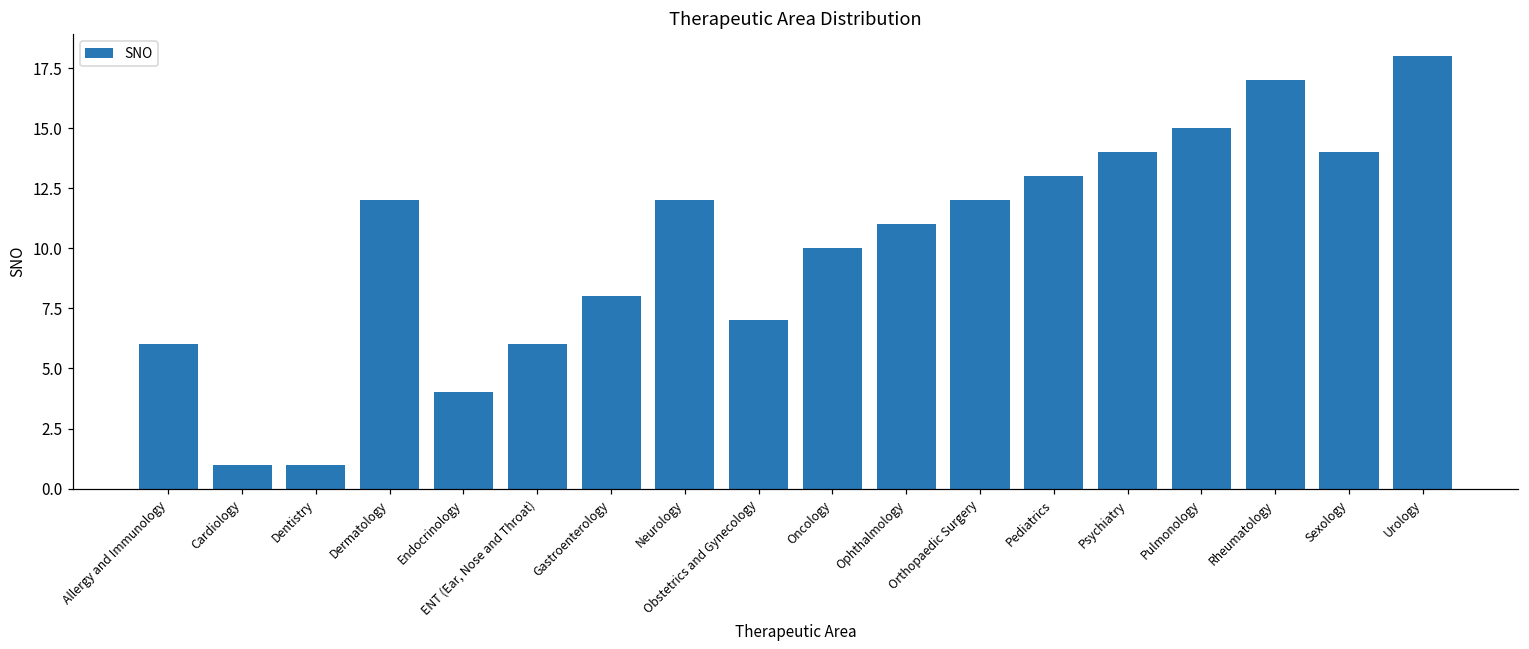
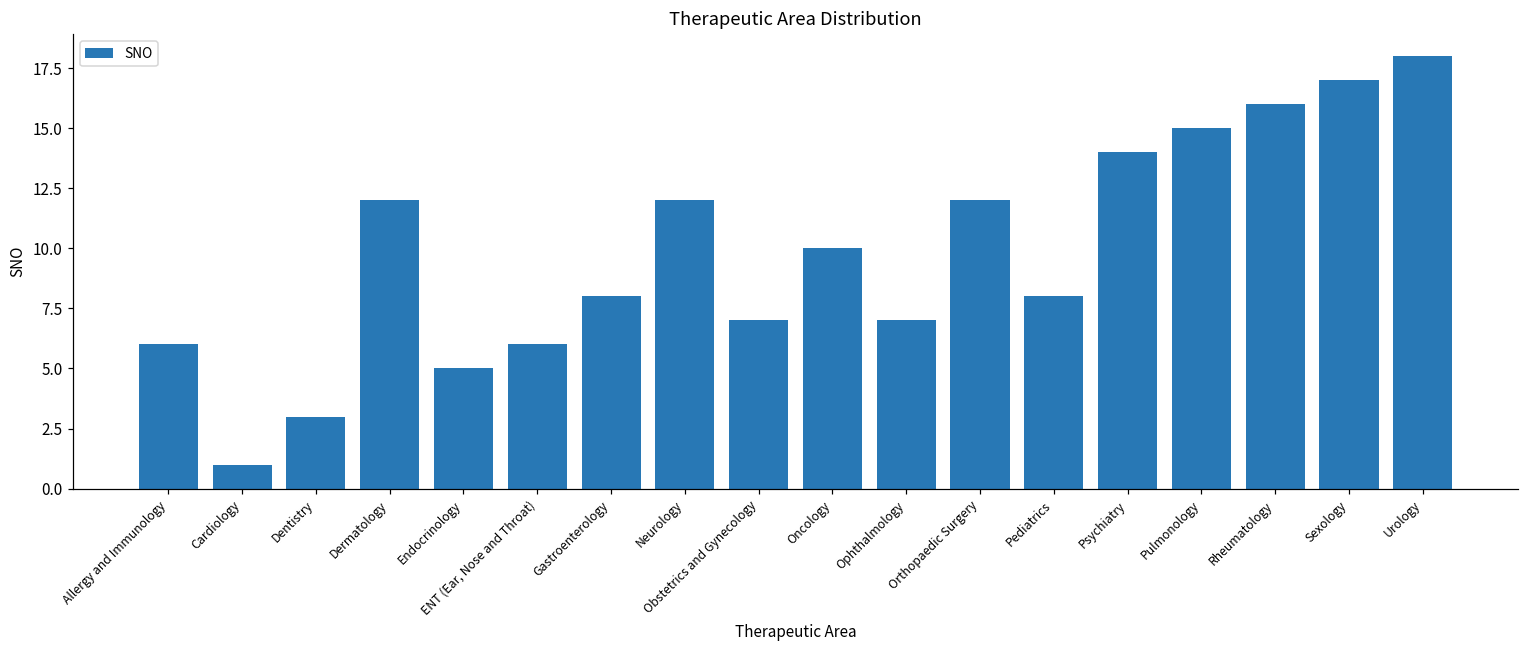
  {
    "Allergy and Immunology": 6,
    "Cardiology": 1,
-   "Dentistry": 1,
+   "Dentistry": 3,
    "Dermatology": 12,
-   "Endocrinology": 4,
+   "Endocrinology": 5,
    "ENT (Ear, Nose and Throat)": 6,
    "Gastroenterology": 8,
    "Neurology": 12,
    "Obstetrics and Gynecology": 7,
    "Oncology": 10,
-   "Ophthalmology": 11,
+   "Ophthalmology": 7,
    "Orthopaedic Surgery": 12,
-   "Pediatrics": 13,
+   "Pediatrics": 8,
    "Psychiatry": 14,
    "Pulmonology": 15,
-   "Rheumatology": 17,
-   "Sexology": 14,
+   "Rheumatology": 16,
+   "Sexology": 17,
    "Urology": 18
  }
